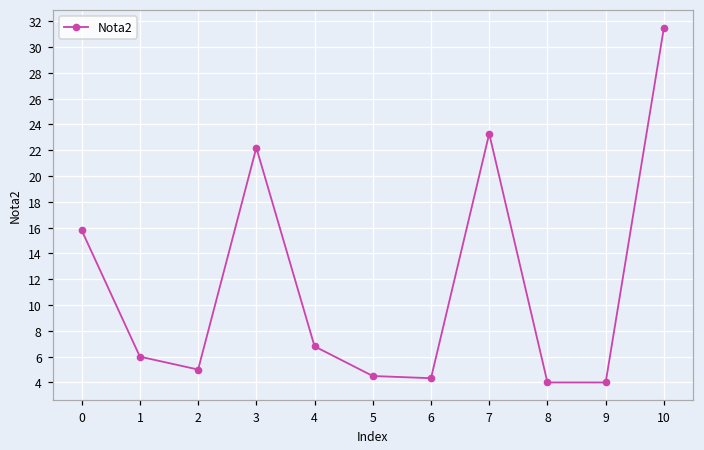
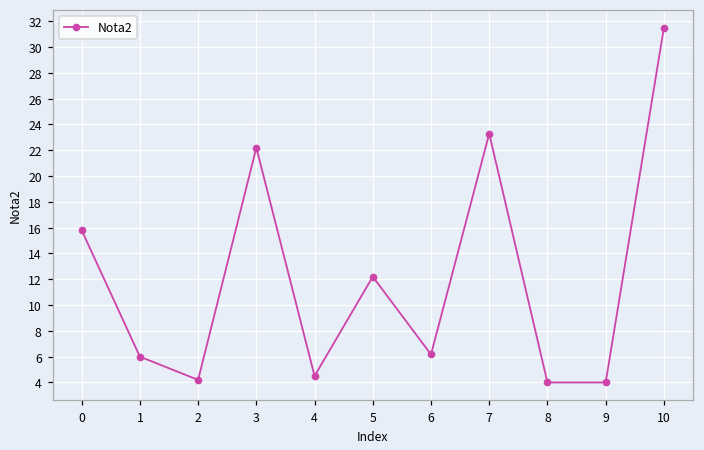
  {
    "0": 15.8,
    "1": 6.0,
-   "2": 5.0,
+   "2": 4.2,
    "3": 22.2,
-   "4": 6.8,
-   "5": 4.5,
-   "6": 4.3,
+   "4": 4.5,
+   "5": 12.2,
+   "6": 6.2,
    "7": 23.3,
    "8": 4.0,
    "9": 4.0,
    "10": 31.5
  }
